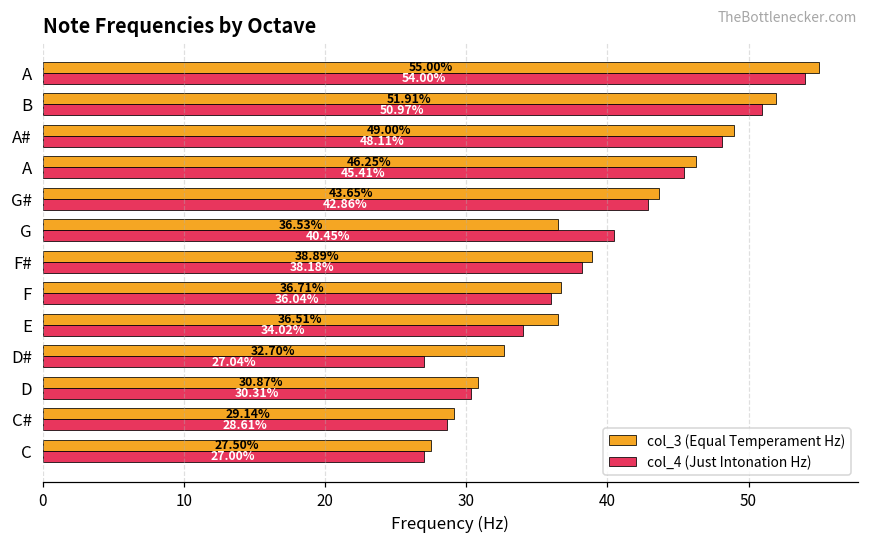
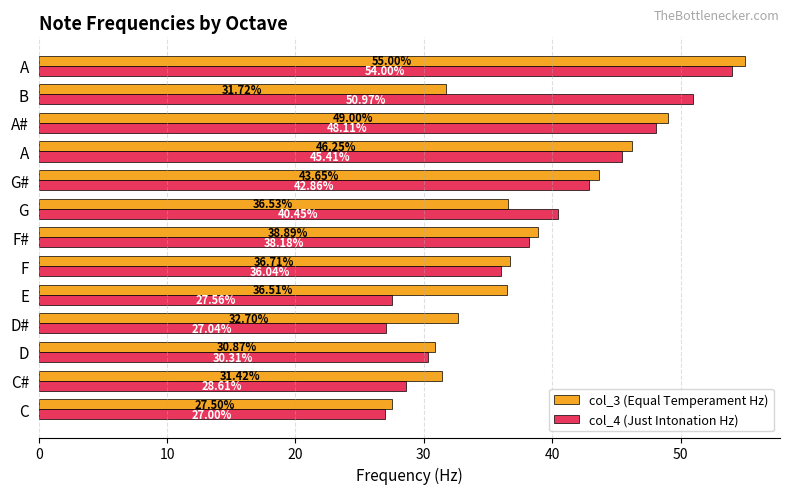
  {
    "col_3 (Equal Temperament Hz)": {
-     "B": "51.91%",
+     "B": "31.72%",
      "G": "36.53%",
      "E": "36.51%",
      "D#": "32.70%",
-     "C#": "29.14%"
+     "C#": "31.42%"
    },
    "col_4 (Just Intonation Hz)": {
      "G": "40.45%",
-     "E": "34.02%",
+     "E": "27.56%",
      "D#": "27.04%"
    }
  }
